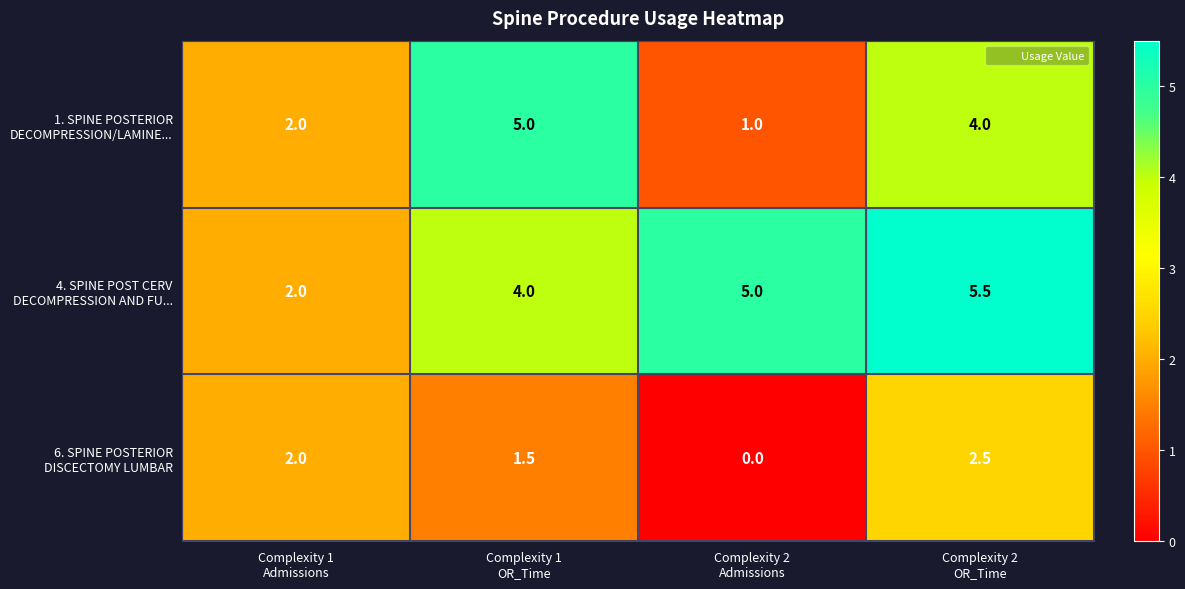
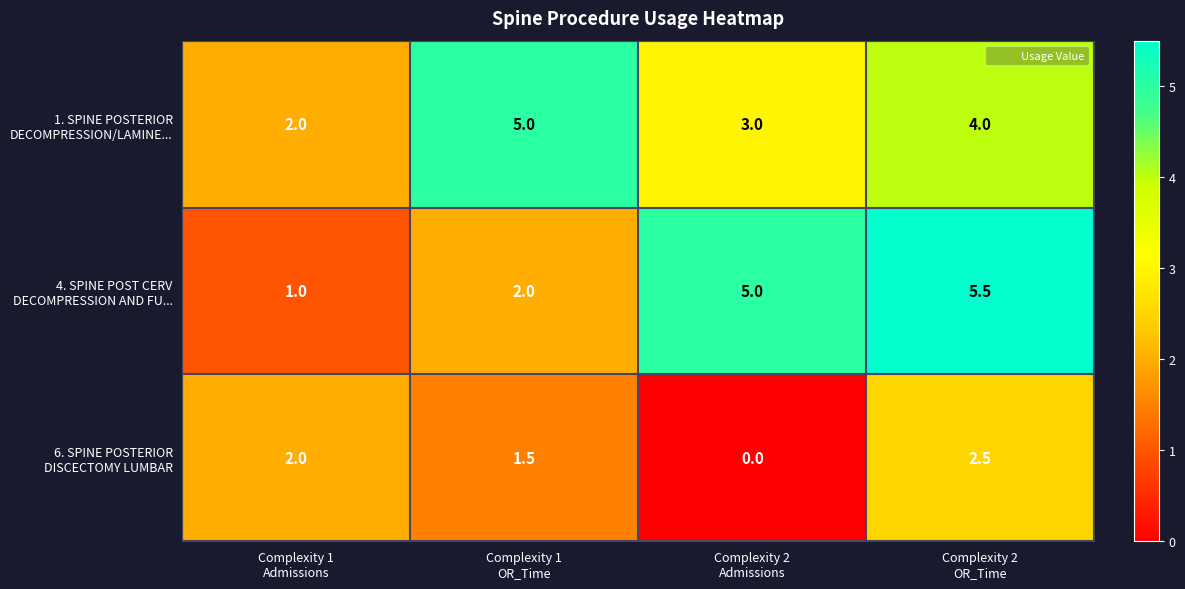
  {
    "1. SPINE POSTERIOR DECOMPRESSION/LAMINE...": {
      "Complexity 1 Admissions": 2.0,
      "Complexity 1 OR_Time": 5.0,
-     "Complexity 2 Admissions": 1.0,
+     "Complexity 2 Admissions": 3.0,
      "Complexity 2 OR_Time": 4.0
    },
    "4. SPINE POST CERV DECOMPRESSION AND FU...": {
-     "Complexity 1 Admissions": 2.0,
-     "Complexity 1 OR_Time": 4.0,
+     "Complexity 1 Admissions": 1.0,
+     "Complexity 1 OR_Time": 2.0,
      "Complexity 2 Admissions": 5.0,
      "Complexity 2 OR_Time": 5.5
    },
    "6. SPINE POSTERIOR DISCECTOMY LUMBAR": {
      "Complexity 1 Admissions": 2.0,
      "Complexity 1 OR_Time": 1.5,
      "Complexity 2 Admissions": 0.0,
      "Complexity 2 OR_Time": 2.5
    }
  }
